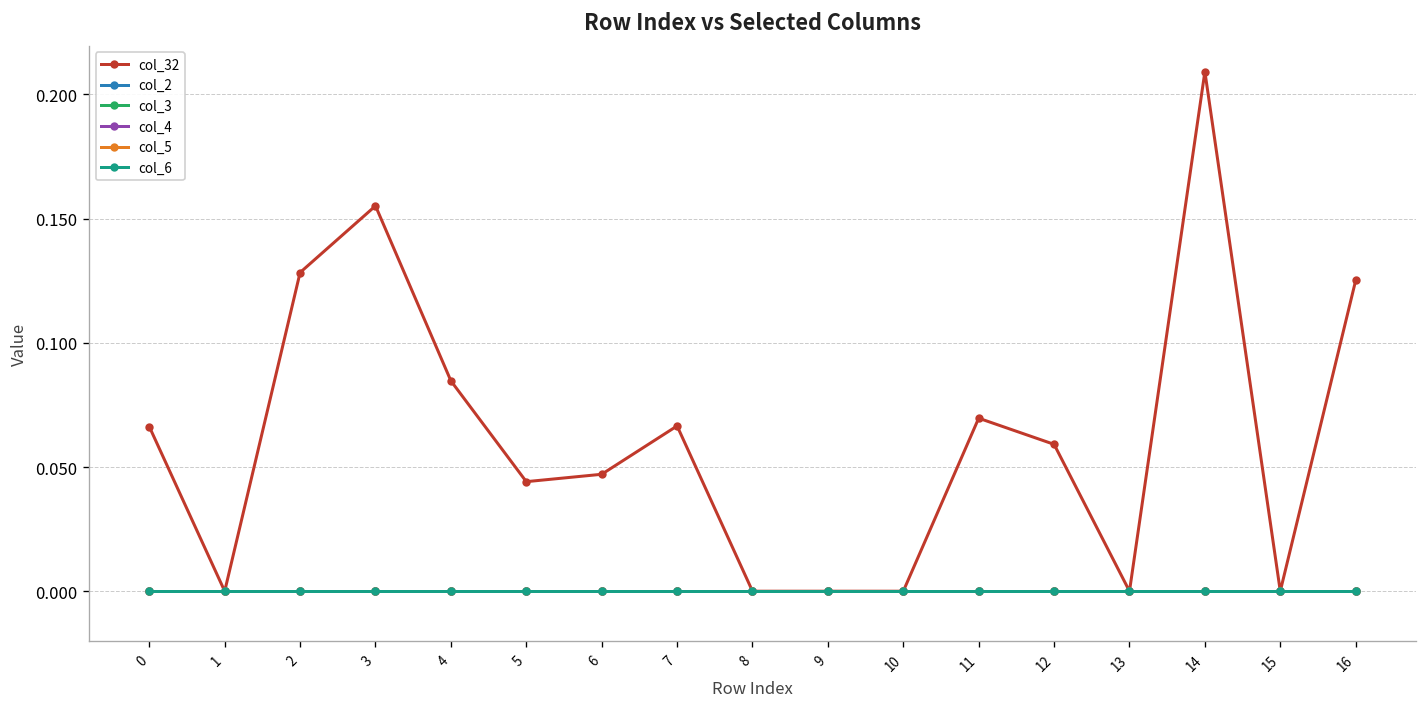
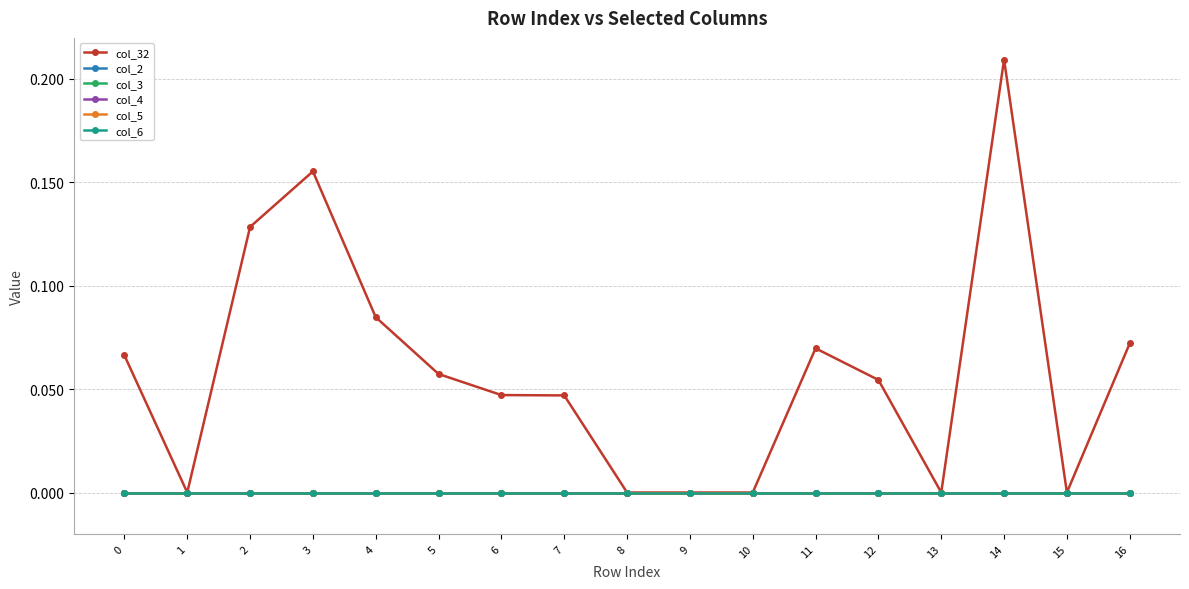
  {
    "col_32": {
      "0": 0.066,
      "2": 0.128,
      "3": 0.155,
      "4": 0.085,
-     "5": 0.044,
+     "5": 0.057,
      "6": 0.047,
-     "7": 0.067,
+     "7": 0.047,
      "11": 0.070,
-     "12": 0.059,
+     "12": 0.054,
      "14": 0.209,
-     "16": 0.125
+     "16": 0.072
    },
    "col_6": {
      "0": 0.000,
      "2": 0.000,
      "3": 0.000,
      "4": 0.000,
      "5": 0.000,
      "6": 0.000,
      "7": 0.000,
      "11": 0.000,
      "12": 0.000,
      "14": 0.000,
      "16": 0.000
    }
  }
